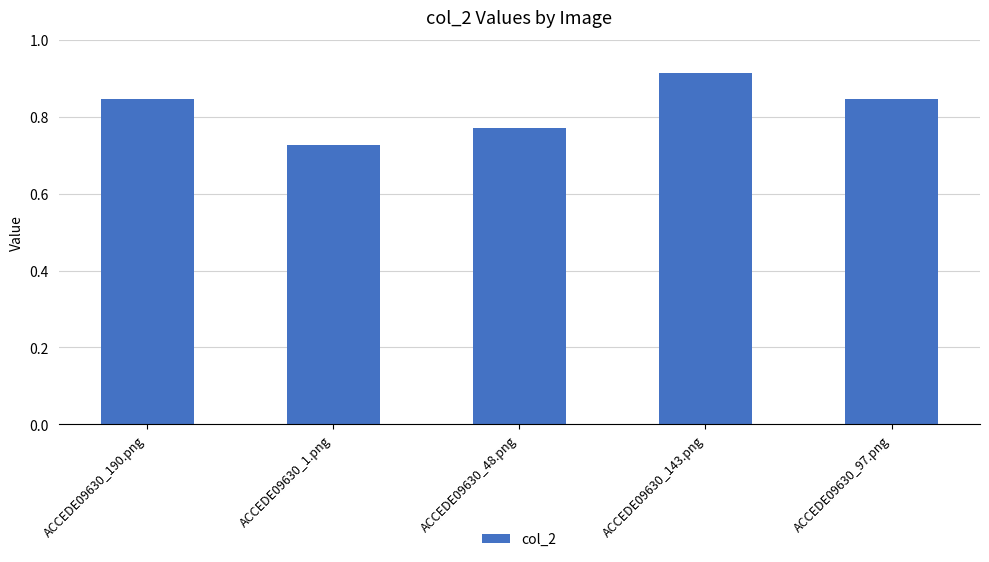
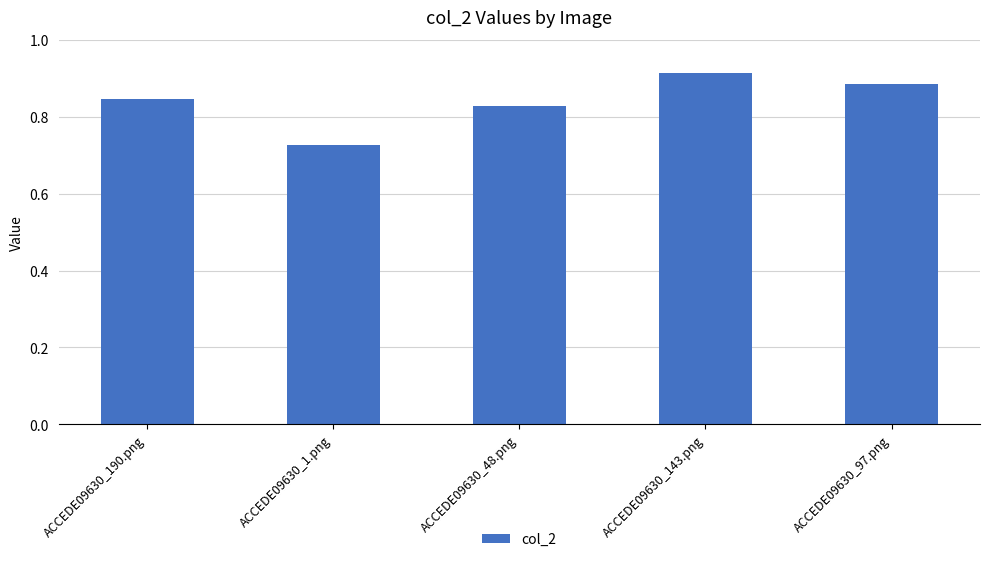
  {
    "ACCEDE09630_190.png": 0.85,
    "ACCEDE09630_1.png": 0.73,
-   "ACCEDE09630_48.png": 0.77,
+   "ACCEDE09630_48.png": 0.83,
    "ACCEDE09630_143.png": 0.91,
-   "ACCEDE09630_97.png": 0.85
+   "ACCEDE09630_97.png": 0.88
  }
